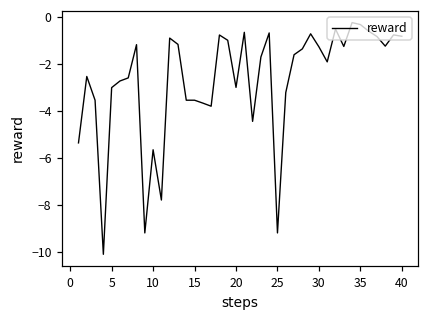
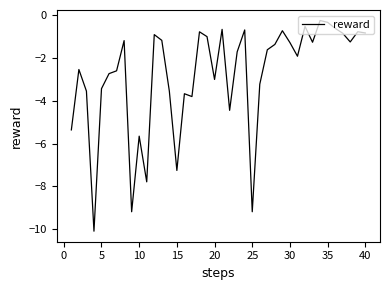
  {
-   "5": -3.0,
+   "5": -3.4,
    "10": -5.7,
-   "15": -3.5,
+   "15": -7.3,
    "20": -3.0,
    "25": -9.2,
    "30": -1.3
  }
